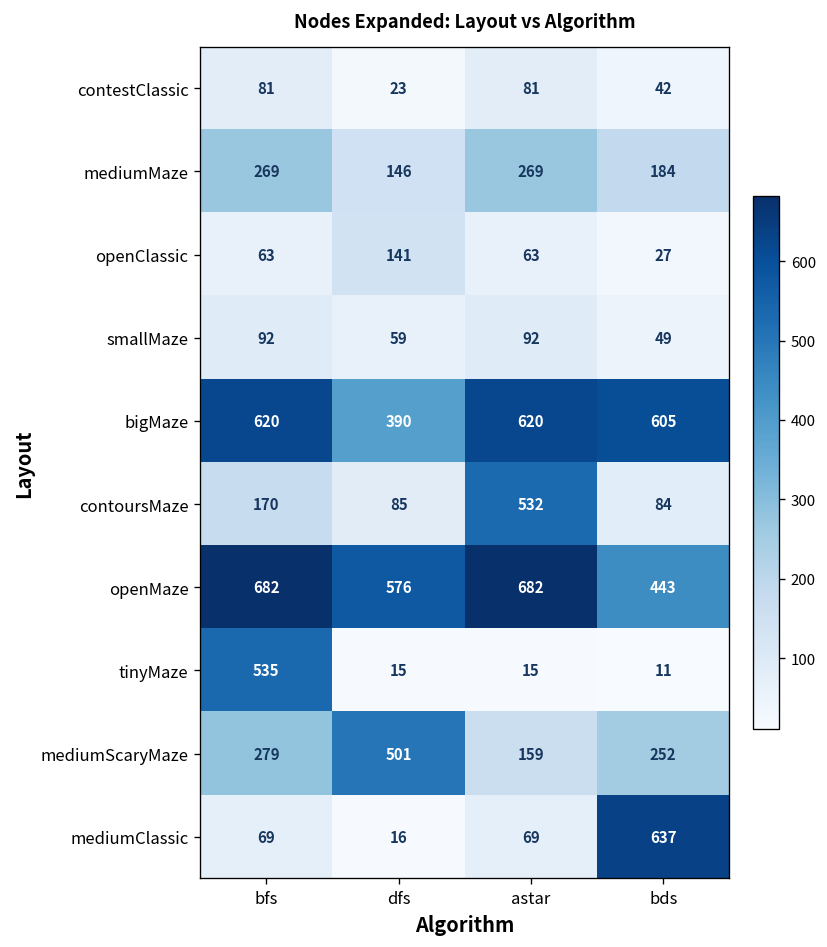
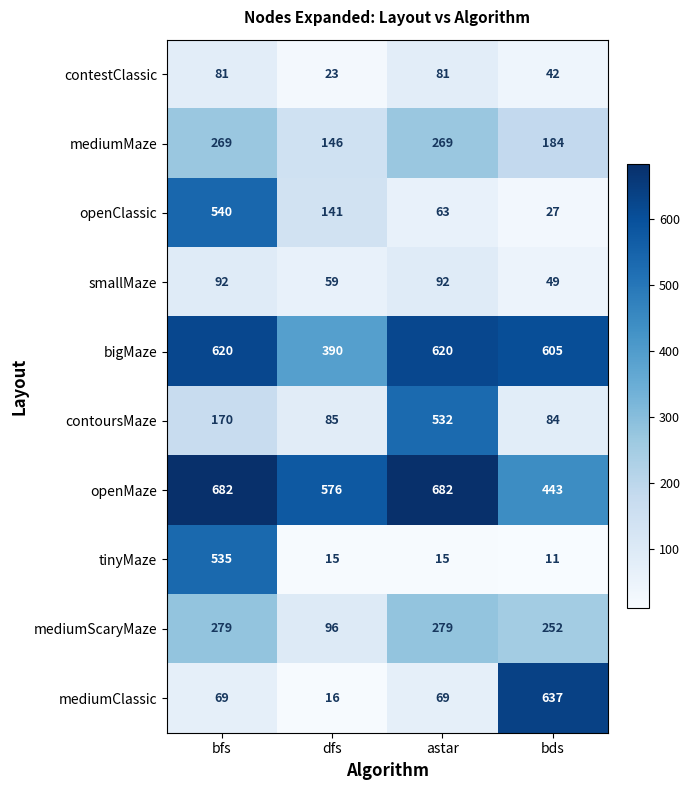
  {
    "contestClassic": {
      "bfs": 81,
      "dfs": 23,
      "astar": 81,
      "bds": 42
    },
    "mediumMaze": {
      "bfs": 269,
      "dfs": 146,
      "astar": 269,
      "bds": 184
    },
    "openClassic": {
-     "bfs": 63,
+     "bfs": 540,
      "dfs": 141,
      "astar": 63,
      "bds": 27
    },
    "smallMaze": {
      "bfs": 92,
      "dfs": 59,
      "astar": 92,
      "bds": 49
    },
    "bigMaze": {
      "bfs": 620,
      "dfs": 390,
      "astar": 620,
      "bds": 605
    },
    "contoursMaze": {
      "bfs": 170,
      "dfs": 85,
      "astar": 532,
      "bds": 84
    },
    "openMaze": {
      "bfs": 682,
      "dfs": 576,
      "astar": 682,
      "bds": 443
    },
    "tinyMaze": {
      "bfs": 535,
      "dfs": 15,
      "astar": 15,
      "bds": 11
    },
    "mediumScaryMaze": {
      "bfs": 279,
-     "dfs": 501,
-     "astar": 159,
+     "dfs": 96,
+     "astar": 279,
      "bds": 252
    },
    "mediumClassic": {
      "bfs": 69,
      "dfs": 16,
      "astar": 69,
      "bds": 637
    }
  }
